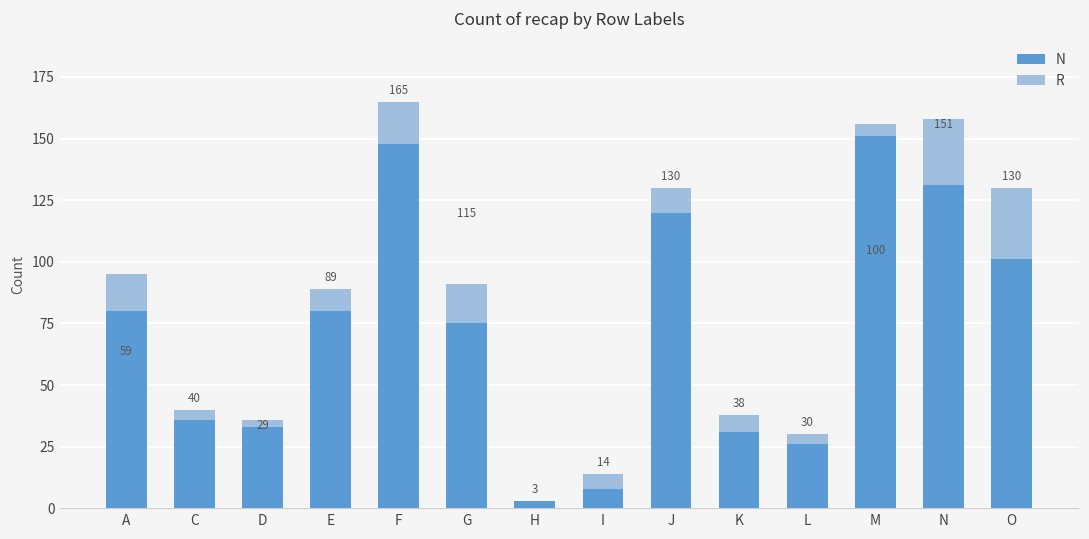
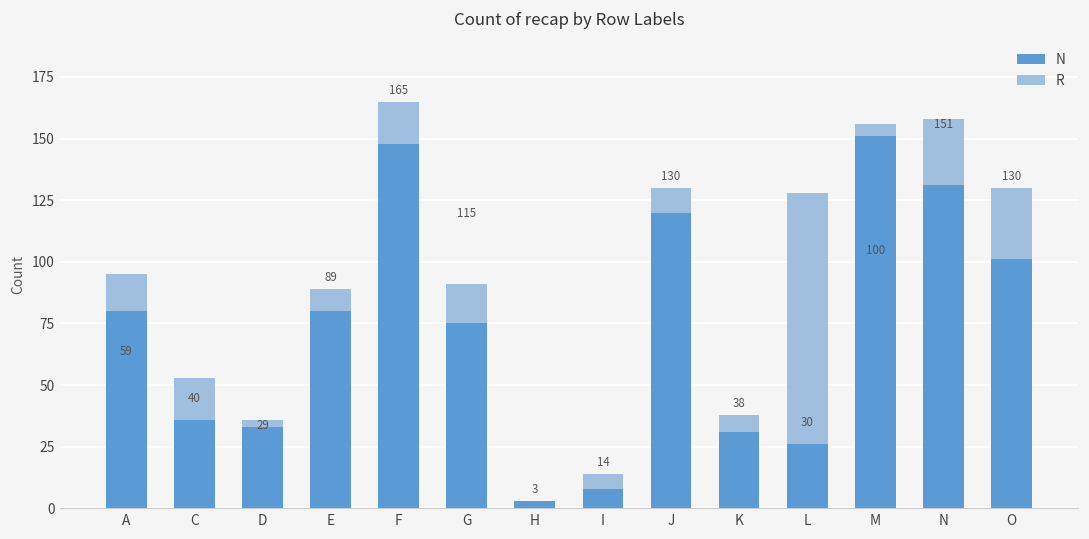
  {
    "N": {
      "H": 3
    },
    "R": {
      "A": 15,
-     "C": 4,
+     "C": 17,
      "G": 16,
-     "L": 4,
+     "L": 102,
      "M": 5
    }
  }
